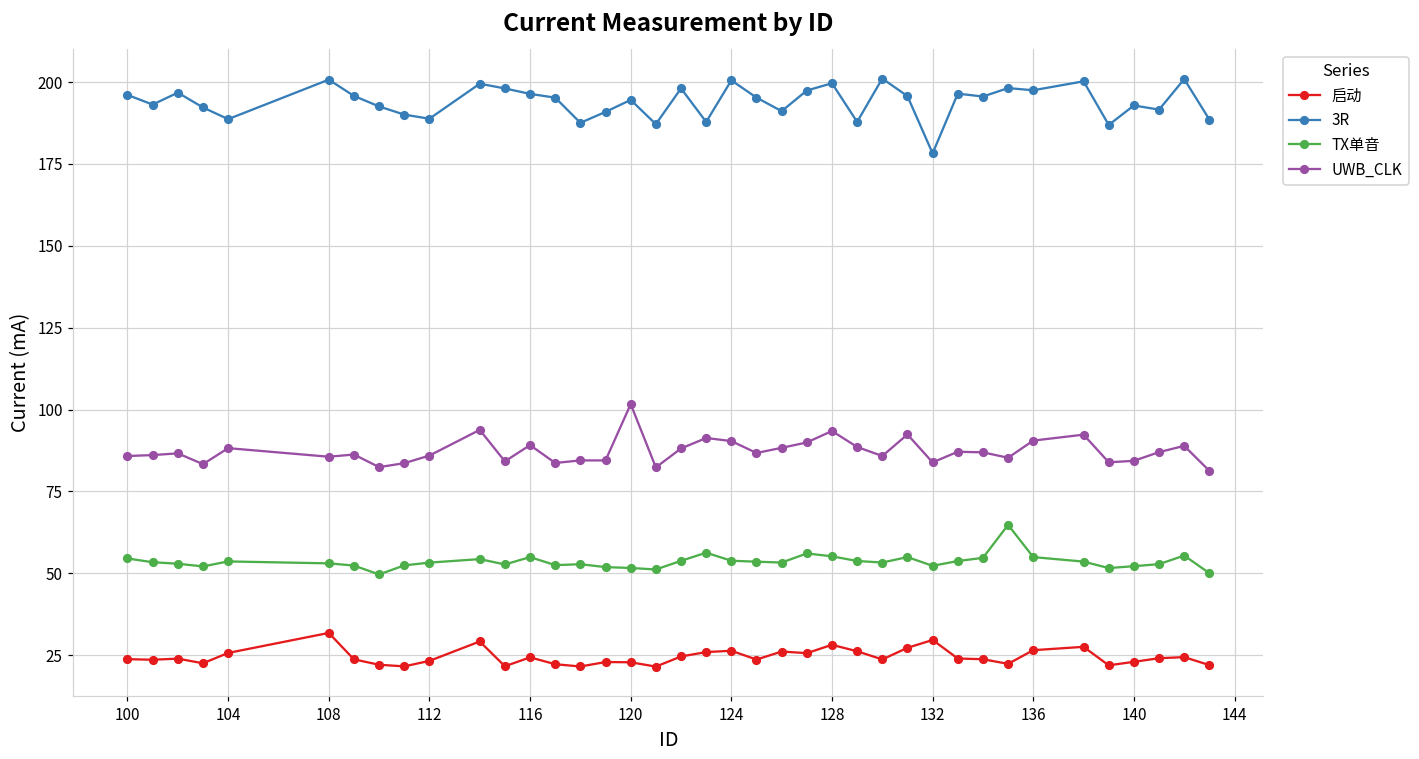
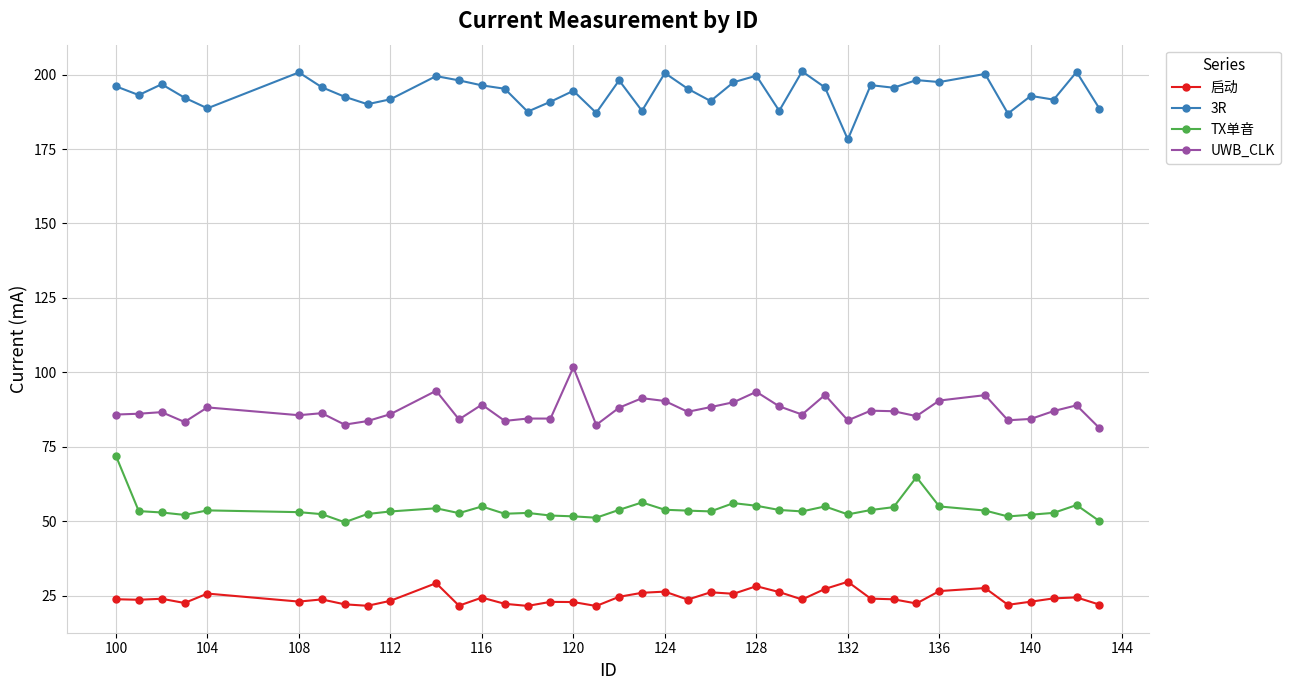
  {
    "启动": {
      "100": 24,
      "104": 26,
-     "108": 32,
+     "108": 23,
      "112": 23,
      "116": 24,
      "120": 23,
      "124": 26,
      "128": 28,
      "132": 30,
      "136": 27,
      "140": 23
    },
    "3R": {
      "100": 196,
      "104": 189,
      "108": 201,
-     "112": 189,
+     "112": 192,
      "116": 196,
      "120": 195,
      "124": 201,
      "128": 200,
      "132": 178,
      "136": 197,
      "140": 193
    },
    "TX单音": {
-     "100": 55,
+     "100": 72,
      "104": 54,
      "108": 53,
      "112": 53,
      "116": 55,
      "120": 52,
      "124": 54,
      "128": 55,
      "132": 52,
      "136": 55,
      "140": 52
    },
    "UWB_CLK": {
      "100": 86,
      "104": 88,
      "108": 86,
      "112": 86,
      "116": 89,
      "120": 102,
      "124": 90,
      "128": 93,
      "132": 84,
      "136": 91,
      "140": 84
    }
  }
